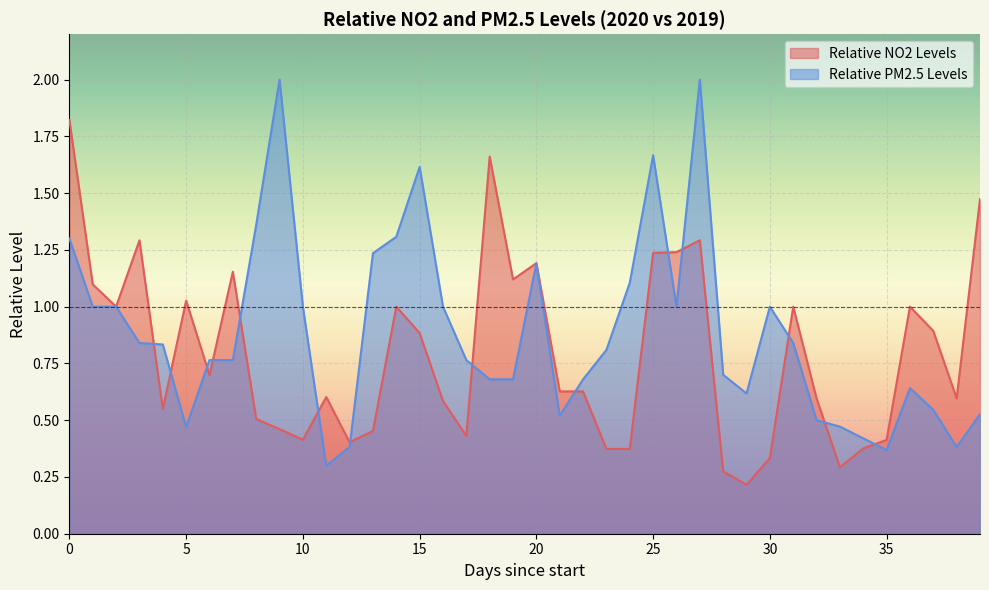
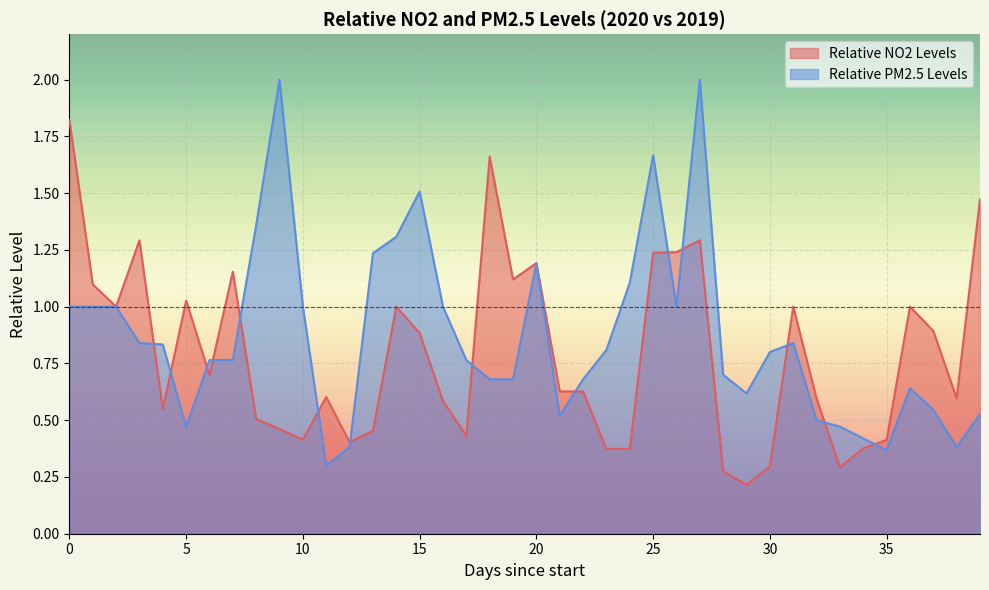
  {
    "Relative NO2 Levels": {
      "0": 1.82,
      "5": 1.03,
      "10": 0.41,
      "15": 0.88,
      "25": 1.24,
-     "30": 0.33,
+     "30": 0.30,
      "35": 0.41
    },
    "Relative PM2.5 Levels": {
-     "0": 1.3,
+     "0": 1.0,
      "5": 0.47,
      "10": 1.00,
-     "15": 1.62,
+     "15": 1.51,
      "25": 1.67,
-     "30": 1.0,
+     "30": 0.8,
      "35": 0.37
    }
  }
